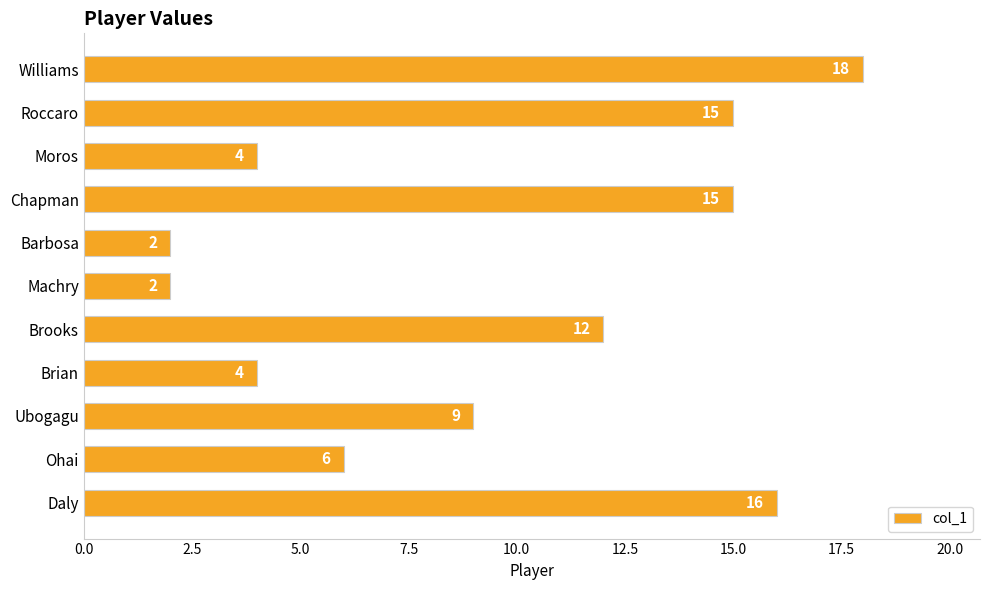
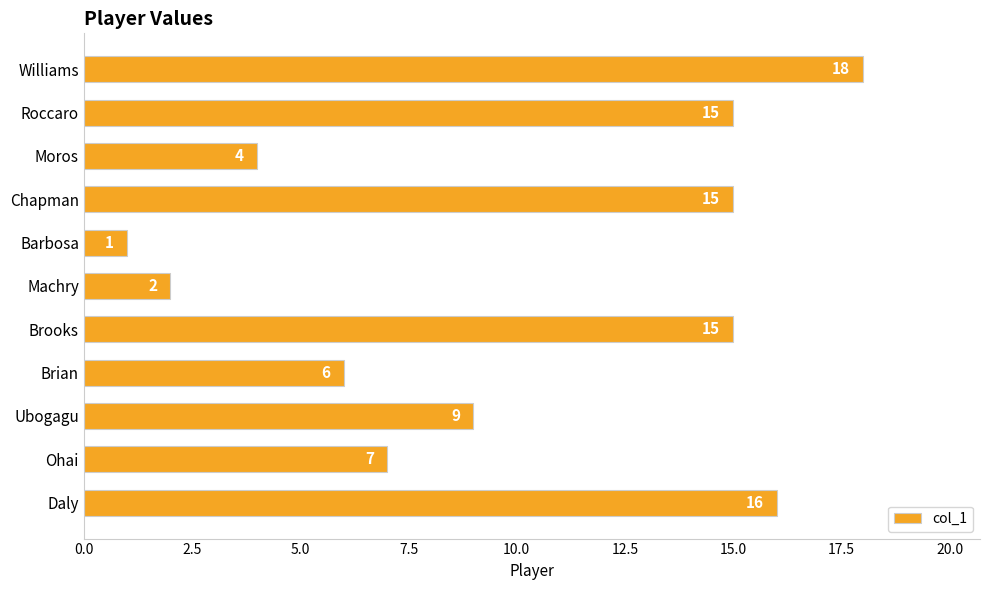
  {
    "Williams": 18,
    "Roccaro": 15,
    "Moros": 4,
    "Chapman": 15,
-   "Barbosa": 2,
+   "Barbosa": 1,
    "Machry": 2,
-   "Brooks": 12,
-   "Brian": 4,
+   "Brooks": 15,
+   "Brian": 6,
    "Ubogagu": 9,
-   "Ohai": 6,
+   "Ohai": 7,
    "Daly": 16
  }
